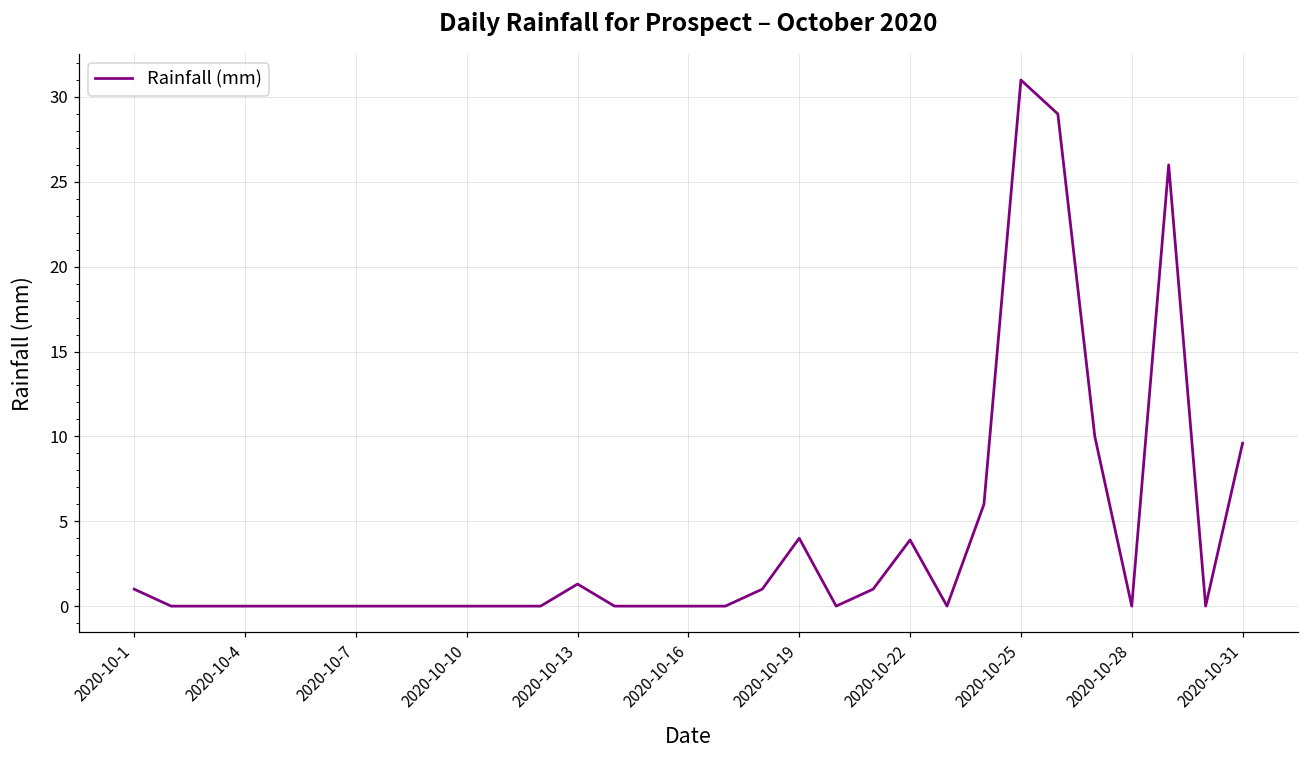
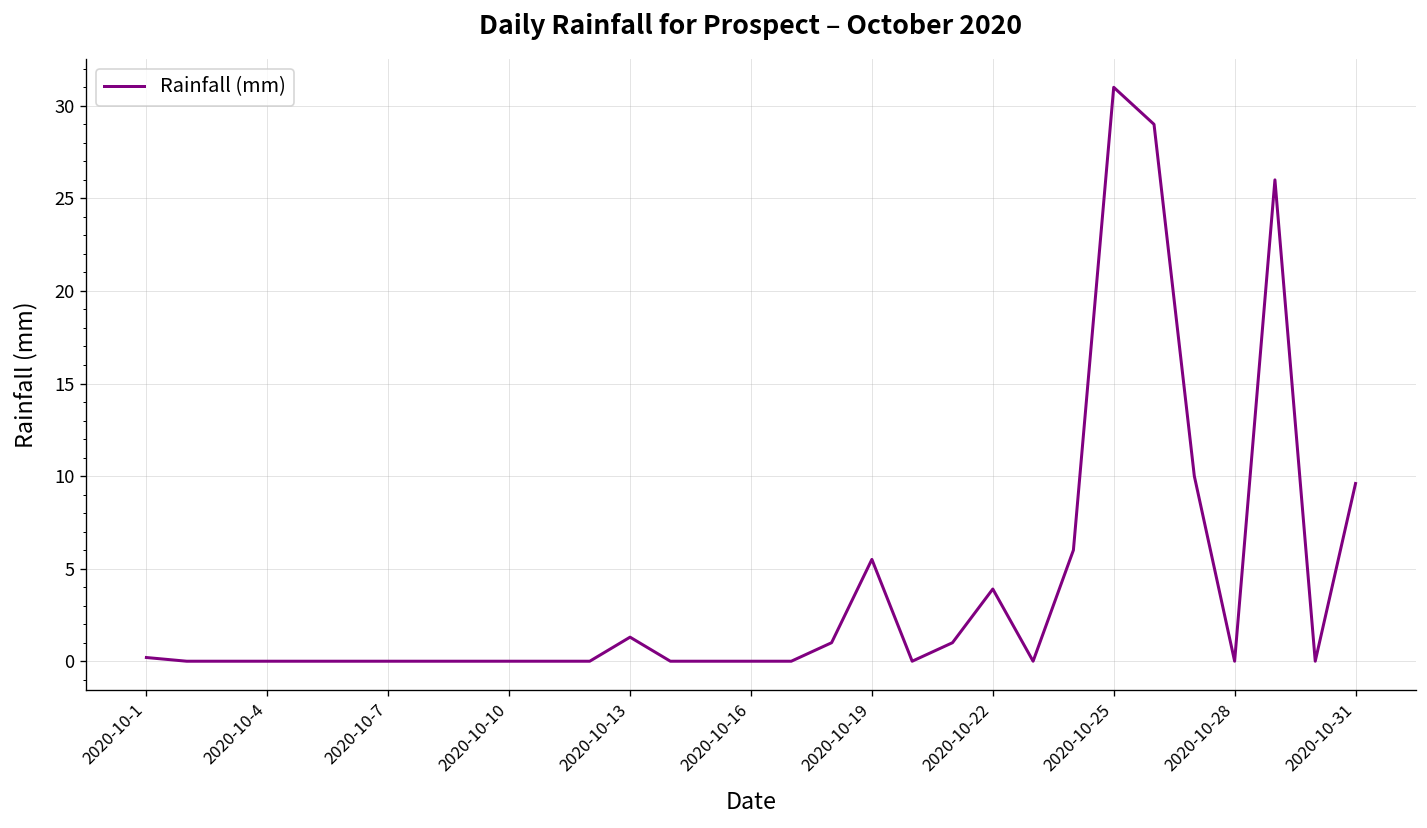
  {
-   "2020-10-1": 1.0,
+   "2020-10-1": 0.2,
    "2020-10-4": 0.0,
    "2020-10-7": 0.0,
    "2020-10-10": 0.0,
    "2020-10-13": 1.3,
    "2020-10-16": 0.0,
-   "2020-10-19": 4.0,
+   "2020-10-19": 5.5,
    "2020-10-22": 3.9,
    "2020-10-25": 31.0,
    "2020-10-28": 0.0,
    "2020-10-31": 9.6
  }
